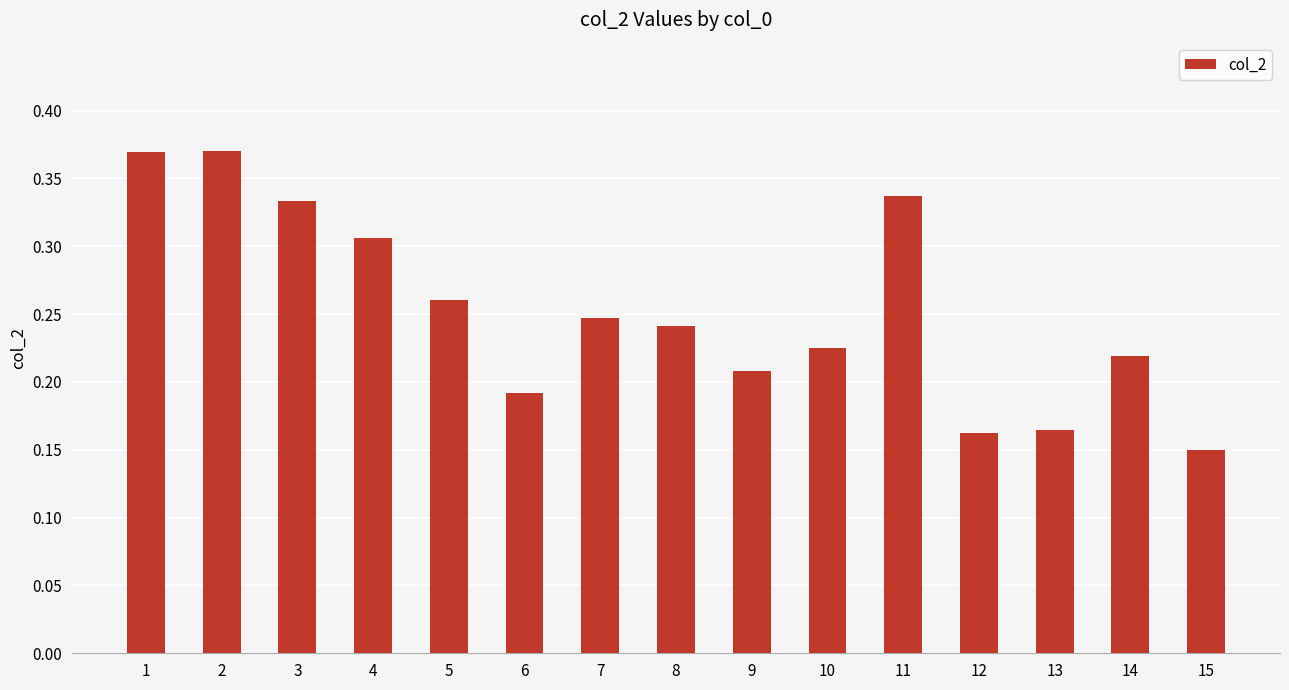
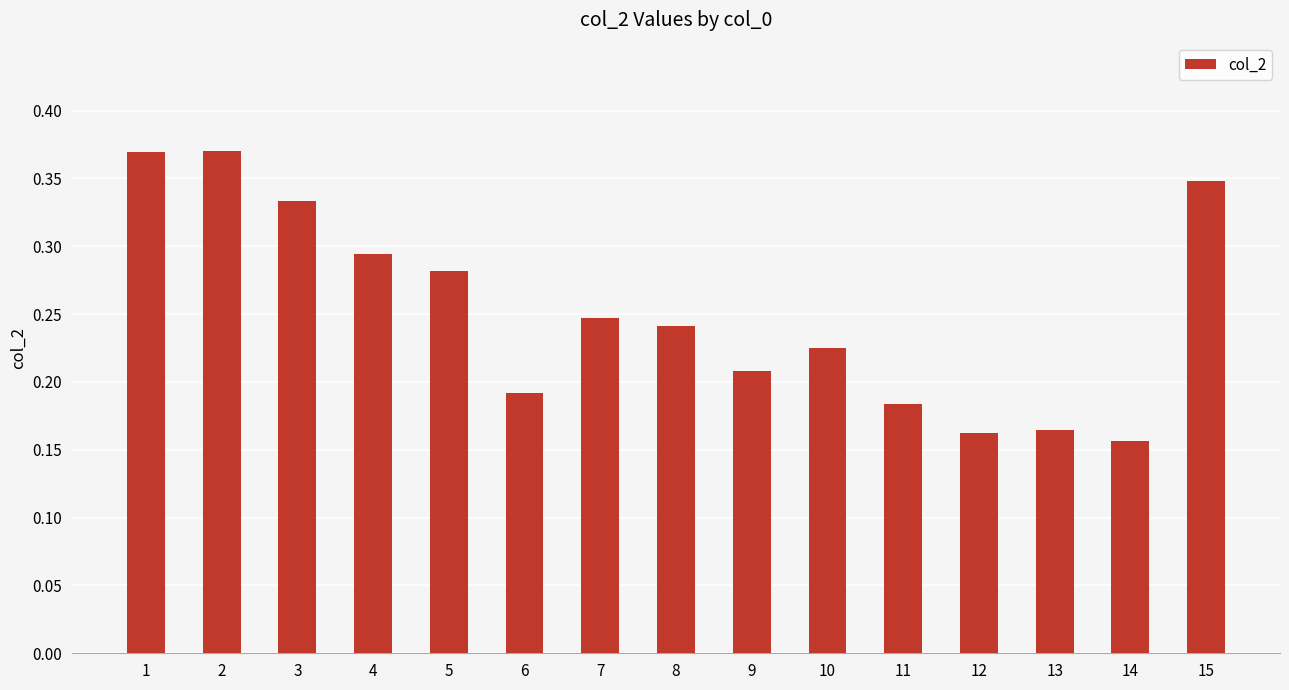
  {
    "1": 0.370,
    "2": 0.370,
    "3": 0.334,
-   "4": 0.306,
-   "5": 0.260,
+   "4": 0.294,
+   "5": 0.282,
    "6": 0.191,
    "7": 0.247,
    "8": 0.241,
    "9": 0.208,
    "10": 0.225,
-   "11": 0.337,
+   "11": 0.184,
    "12": 0.162,
    "13": 0.165,
-   "14": 0.219,
-   "15": 0.150
+   "14": 0.157,
+   "15": 0.348
  }
